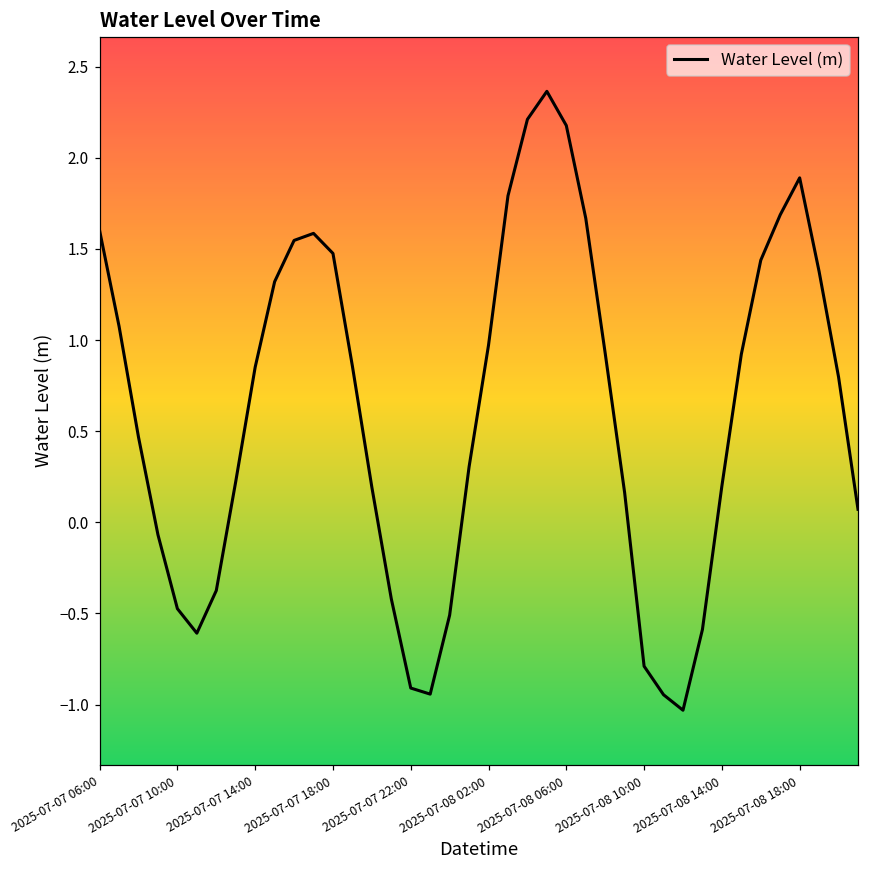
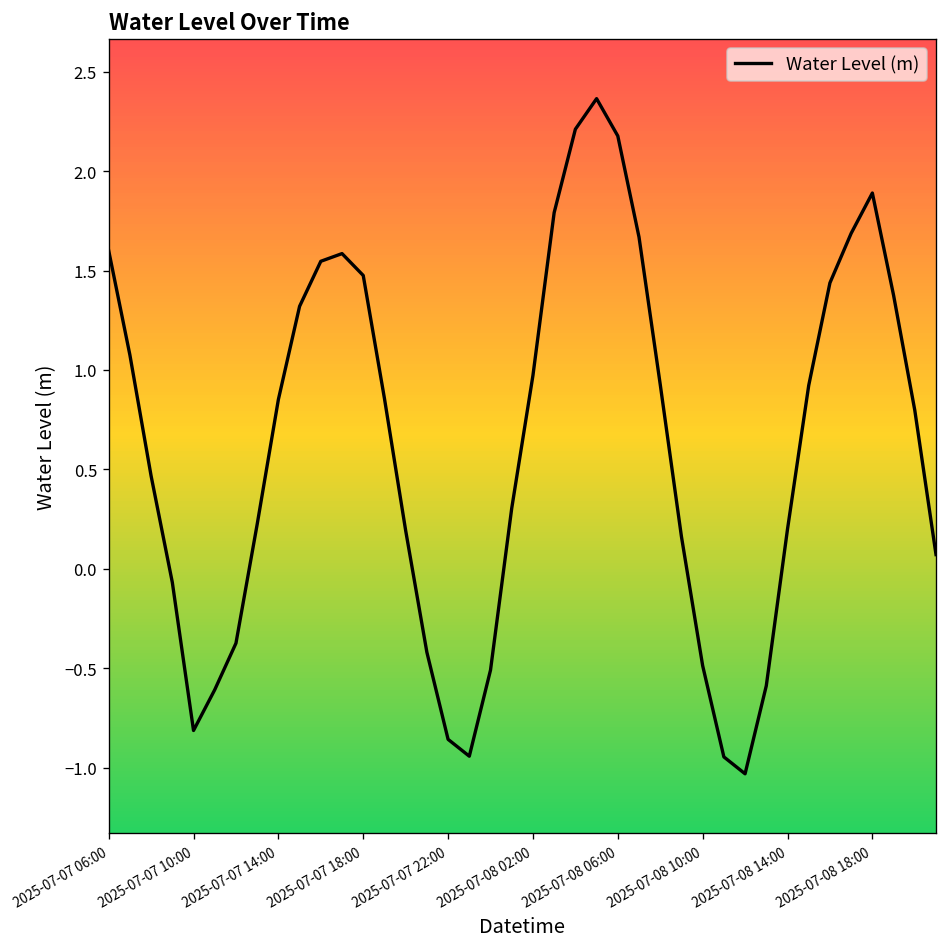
  {
    "2025-07-07 06:00": 1.60,
-   "2025-07-07 10:00": -0.47,
+   "2025-07-07 10:00": -0.81,
    "2025-07-07 14:00": 0.85,
    "2025-07-07 18:00": 1.48,
-   "2025-07-07 22:00": -0.91,
+   "2025-07-07 22:00": -0.86,
    "2025-07-08 02:00": 0.97,
    "2025-07-08 06:00": 2.18,
-   "2025-07-08 10:00": -0.79,
+   "2025-07-08 10:00": -0.49,
    "2025-07-08 14:00": 0.20,
    "2025-07-08 18:00": 1.89
  }
